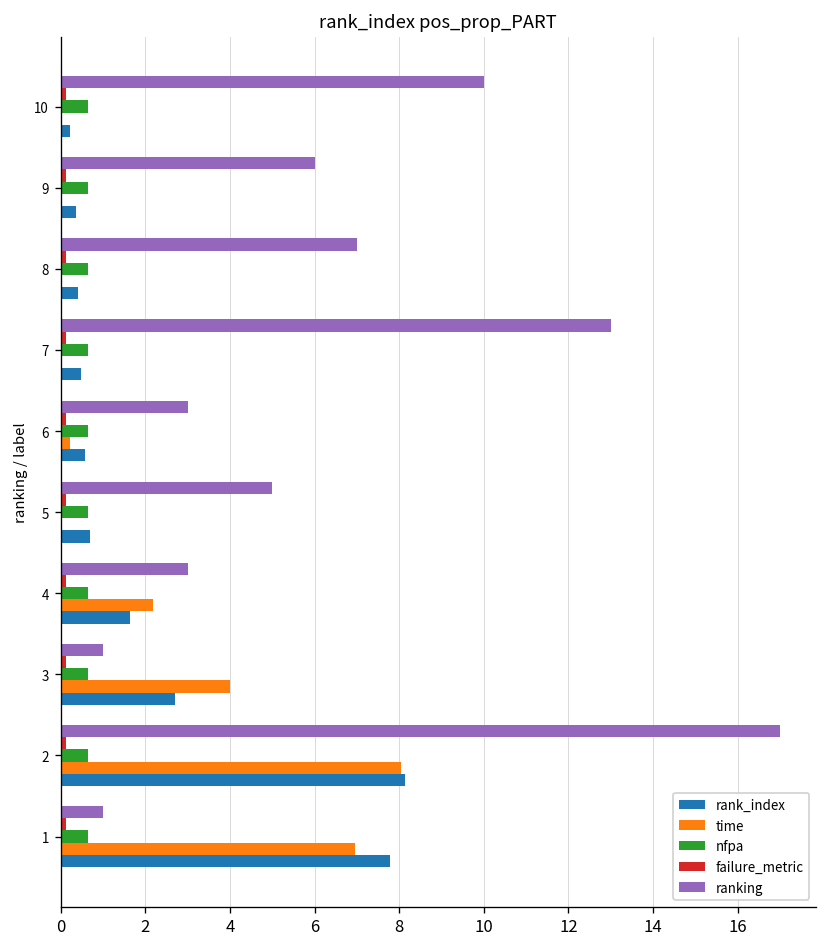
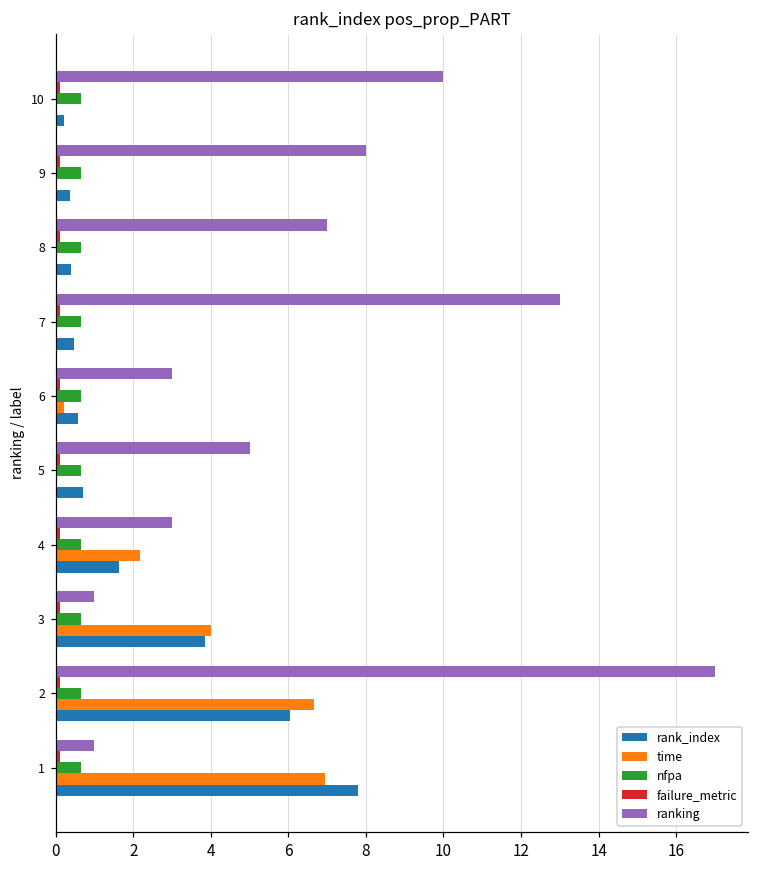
  {
    "rank_index": {
      "10": 0.2,
      "9": 0.4,
      "8": 0.4,
      "7": 0.5,
      "6": 0.6,
      "5": 0.7,
      "4": 1.6,
-     "3": 2.7,
-     "2": 8.1,
+     "3": 3.9,
+     "2": 6.0,
      "1": 7.8
    },
    "time": {
      "7": 0.0,
      "6": 0.2,
      "4": 2.2,
      "3": 4.0,
-     "2": 8.0,
+     "2": 6.7,
      "1": 7.0
    },
    "nfpa": {
      "10": 0.6,
      "9": 0.6,
      "8": 0.6,
      "7": 0.6,
      "6": 0.6,
      "5": 0.6,
      "4": 0.6,
      "3": 0.6,
      "2": 0.6,
      "1": 0.6
    },
    "failure_metric": {
      "10": 0.1,
      "9": 0.1,
      "8": 0.1,
      "7": 0.1,
      "6": 0.1,
      "5": 0.1,
      "4": 0.1,
      "3": 0.1,
      "2": 0.1,
      "1": 0.1
    },
    "ranking": {
      "10": 10,
-     "9": 6,
+     "9": 8,
      "8": 7,
      "7": 13,
      "6": 3,
      "5": 5,
      "4": 3,
      "3": 1,
      "2": 17,
      "1": 1
    }
  }
